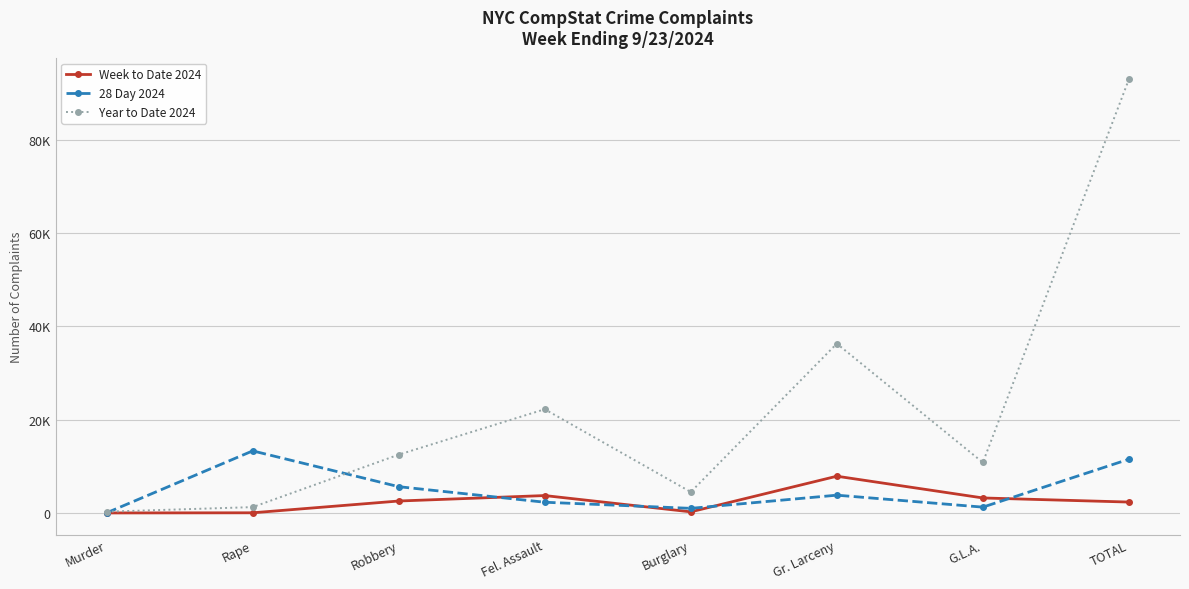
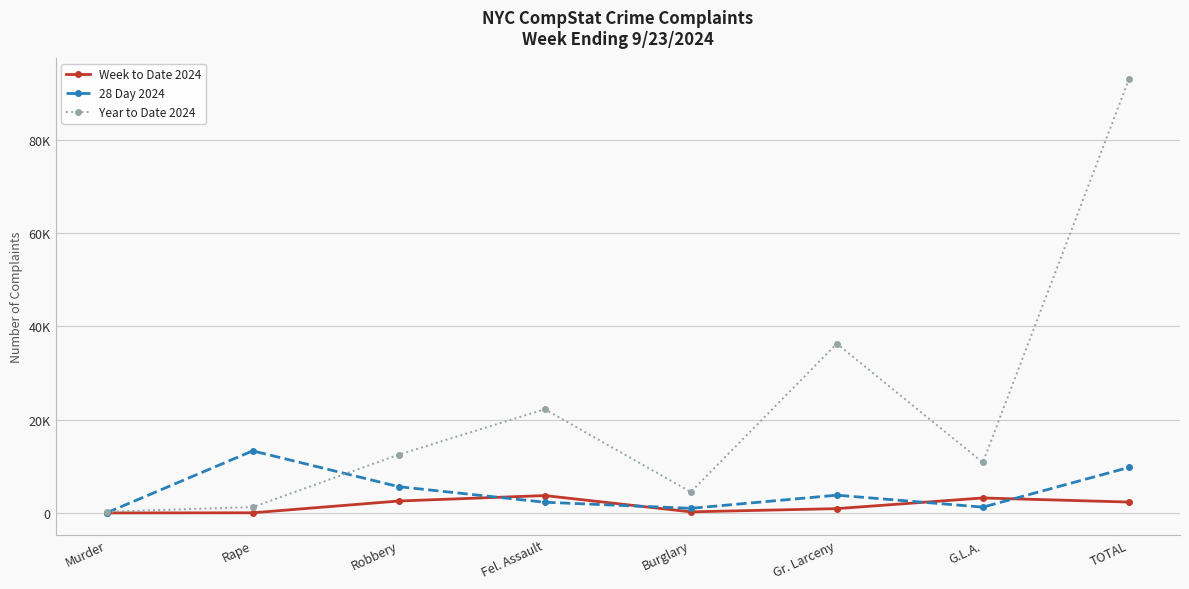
  {
    "Week to Date 2024": {
      "Rape": 0,
      "Robbery": 3000,
      "Fel. Assault": 4000,
      "Burglary": 0,
-     "Gr. Larceny": 8000,
+     "Gr. Larceny": 1000,
      "G.L.A.": 3000,
      "TOTAL": 2000
    },
    "28 Day 2024": {
      "Rape": 13000,
      "Robbery": 6000,
      "Fel. Assault": 2000,
      "Burglary": 1000,
      "Gr. Larceny": 4000,
      "G.L.A.": 1000,
-     "TOTAL": 12000
+     "TOTAL": 10000
    },
    "Year to Date 2024": {
      "Rape": 1000,
      "Robbery": 13000,
      "Fel. Assault": 22000,
      "Burglary": 4000,
      "Gr. Larceny": 36000,
      "G.L.A.": 11000,
      "TOTAL": 93000
    }
  }
